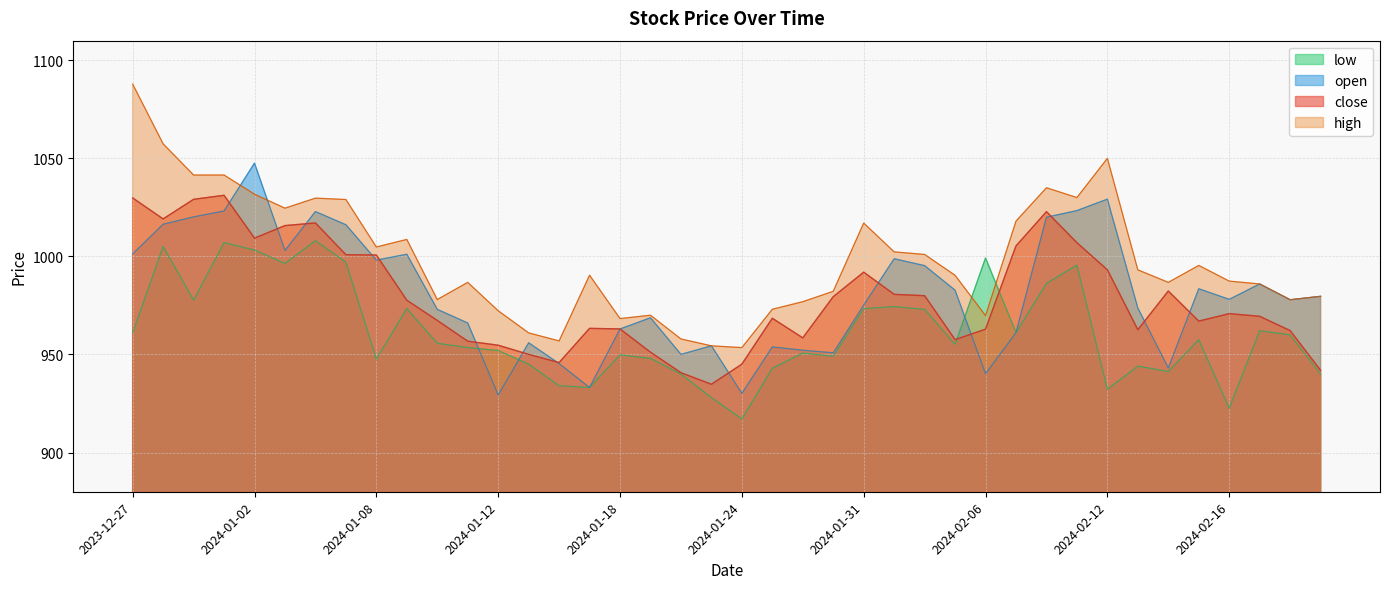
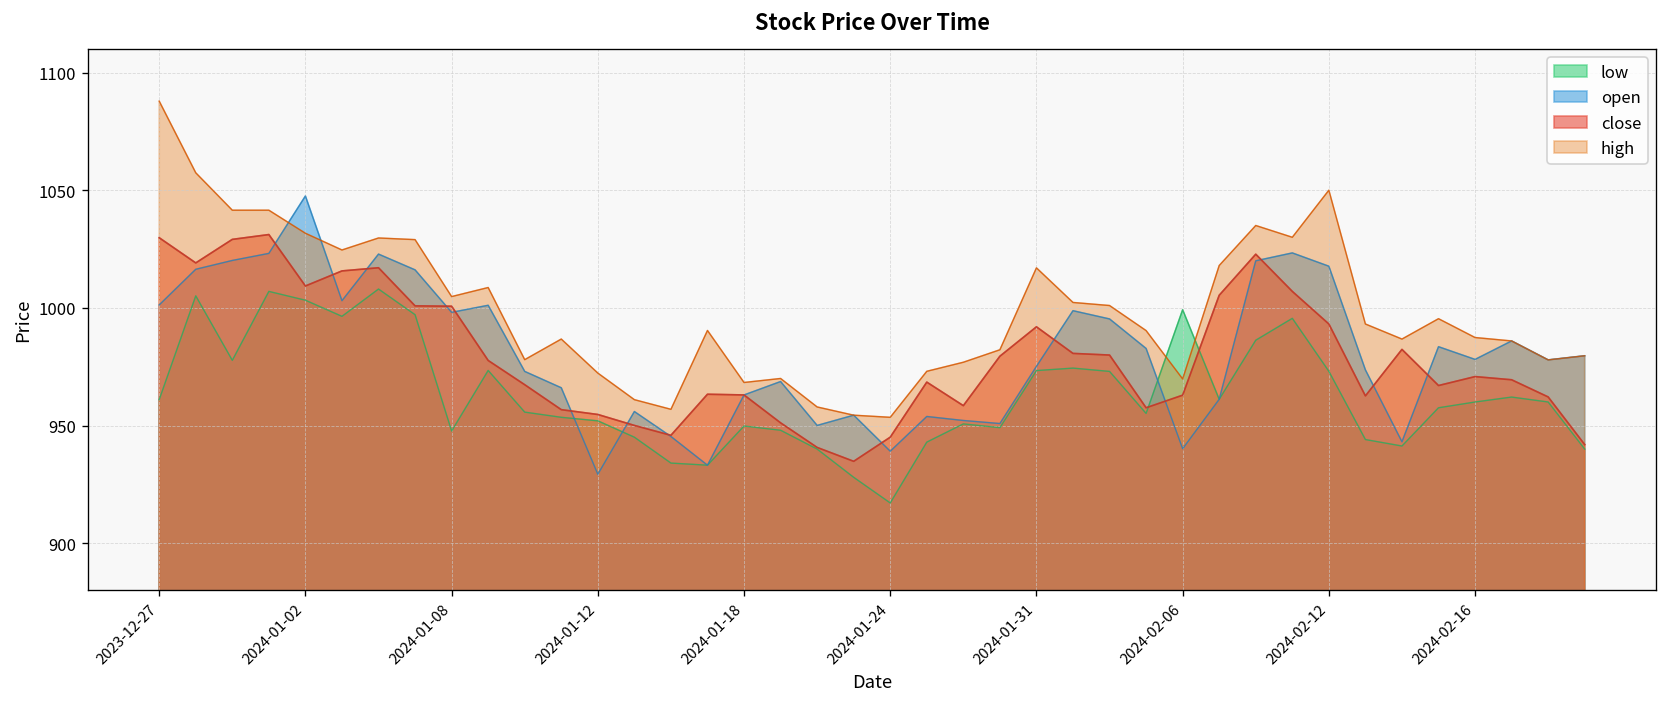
  {
    "low": {
      "2023-12-27": 961,
      "2024-01-02": 1003,
      "2024-01-08": 948,
      "2024-01-12": 952,
      "2024-01-18": 950,
      "2024-01-24": 917,
      "2024-01-31": 973,
      "2024-02-06": 999,
-     "2024-02-12": 932,
-     "2024-02-16": 923
+     "2024-02-12": 973,
+     "2024-02-16": 960
    },
    "open": {
      "2023-12-27": 1001,
      "2024-01-02": 1048,
      "2024-01-08": 998,
      "2024-01-12": 929,
-     "2024-01-24": 930,
+     "2024-01-24": 939,
      "2024-01-31": 975,
      "2024-02-06": 940,
-     "2024-02-12": 1029,
+     "2024-02-12": 1018,
      "2024-02-16": 978
    }
  }
